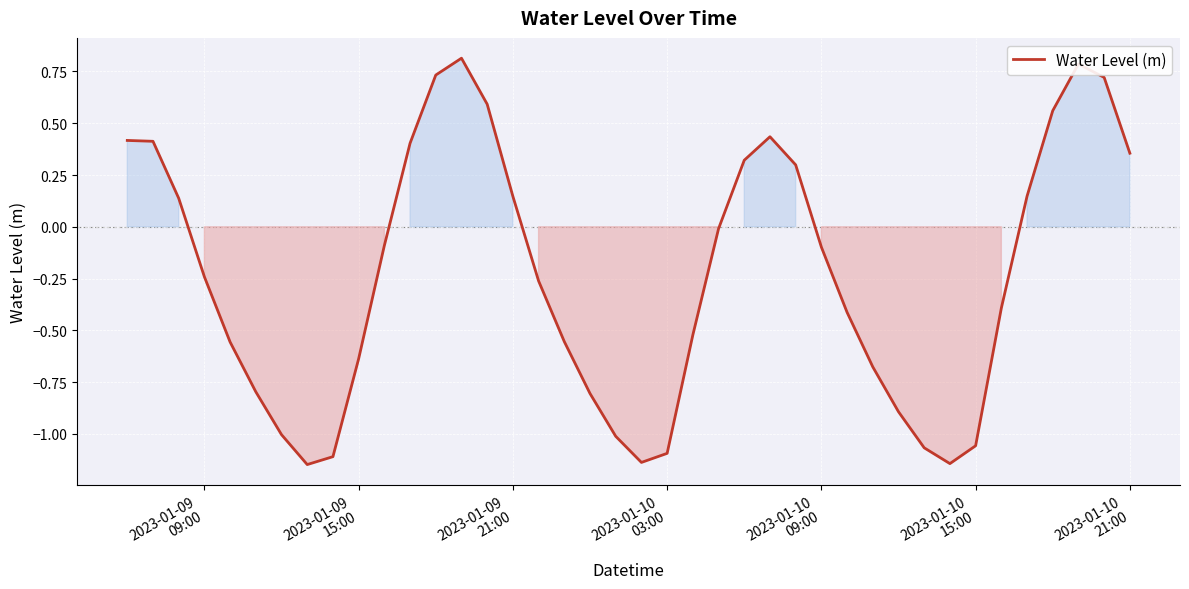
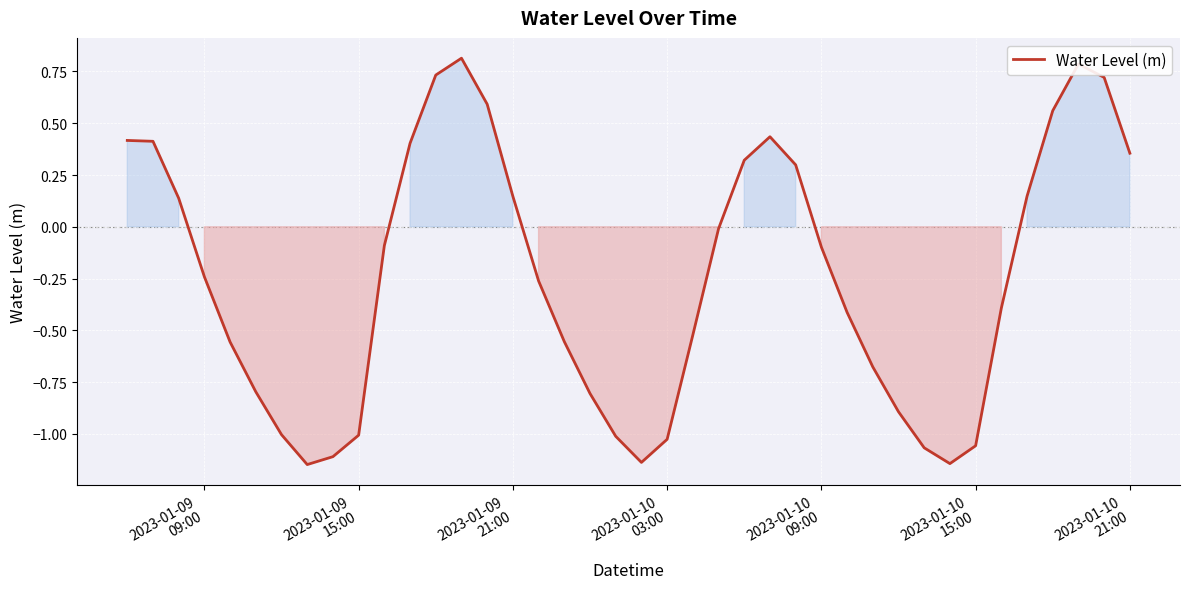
  {
    "2023-01-09 09:00": -0.24,
-   "2023-01-09 15:00": -0.64,
+   "2023-01-09 15:00": -1.01,
    "2023-01-09 21:00": 0.15,
-   "2023-01-10 03:00": -1.09,
+   "2023-01-10 03:00": -1.03,
    "2023-01-10 09:00": -0.10,
    "2023-01-10 15:00": -1.06,
    "2023-01-10 21:00": 0.36
  }
